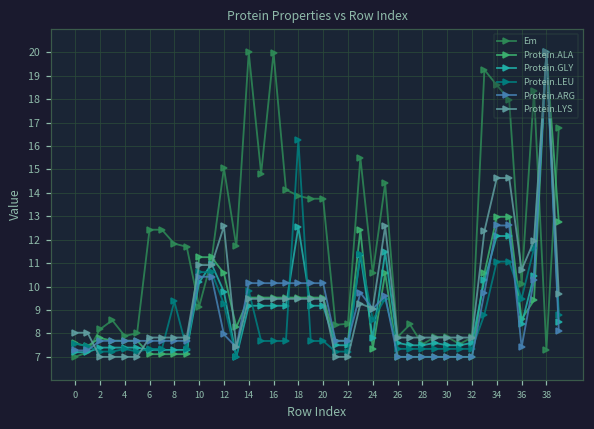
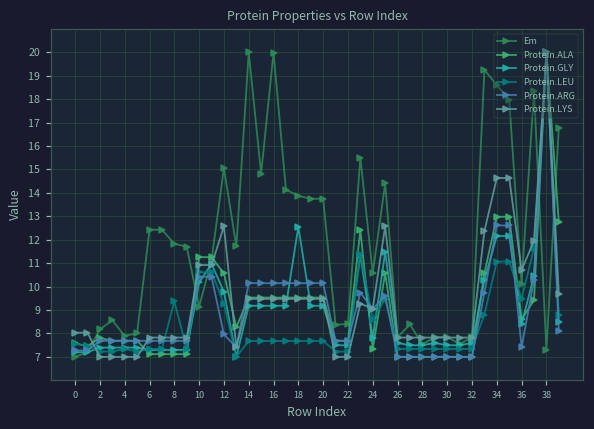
  {
    "Protein.GLY": {
      "2": 7.4,
      "8": 7.3,
      "10": 10.2,
      "12": 9.8,
      "14": 9.2,
      "16": 9.2,
      "18": 12.6,
      "20": 9.2,
      "22": 7.5,
      "24": 7.8,
      "26": 7.6,
      "30": 7.5,
      "32": 7.6,
      "34": 12.2,
      "36": 8.4
    },
    "Protein.LEU": {
      "2": 7.2,
      "8": 9.4,
      "10": 10.6,
      "12": 9.3,
-     "14": 9.8,
+     "14": 7.7,
      "16": 7.7,
-     "18": 16.3,
+     "18": 7.7,
      "20": 7.7,
      "22": 7.2,
      "24": 8.6,
      "26": 7.3,
      "28": 7.3,
      "30": 7.3,
      "32": 7.3,
      "34": 11.1,
      "36": 9.5
    }
  }
